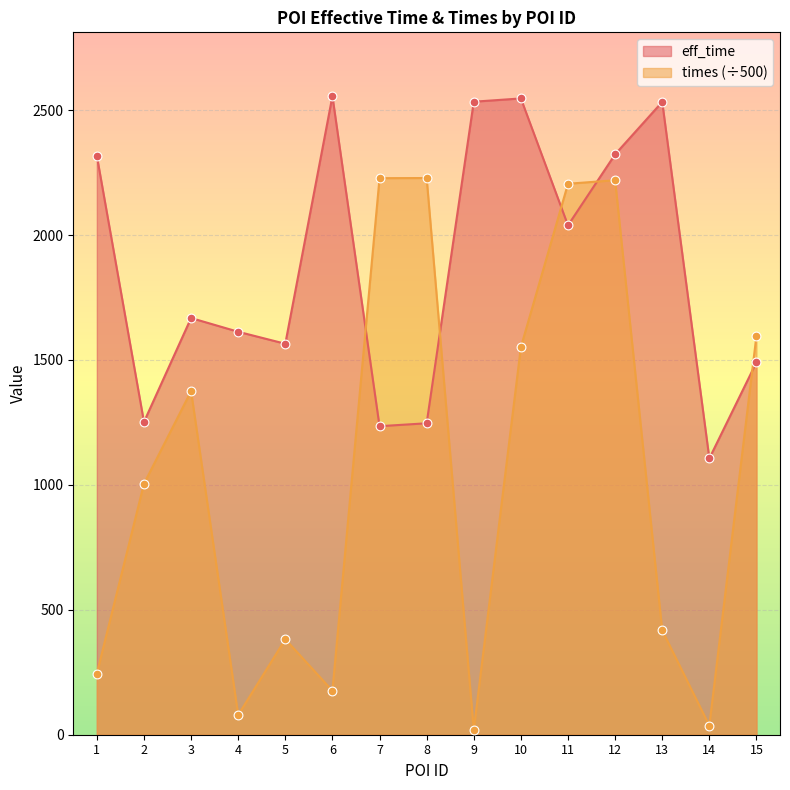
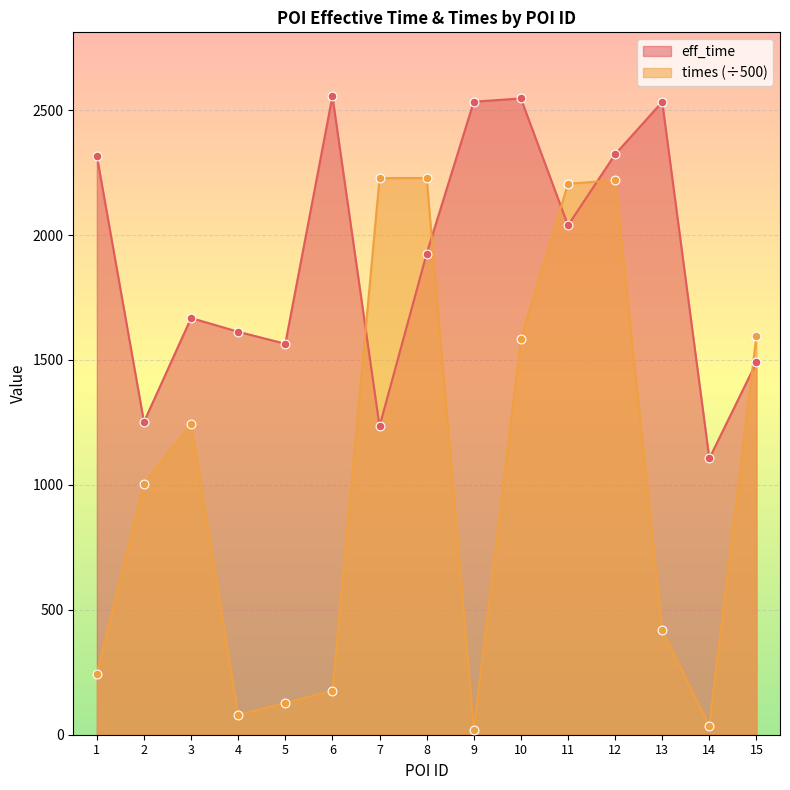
  {
    "eff_time": {
      "1": 2320,
      "2": 1250,
      "3": 1670,
      "4": 1610,
      "5": 1570,
      "6": 2560,
      "7": 1240,
-     "8": 1250,
+     "8": 1930,
      "9": 2530,
      "10": 2550,
      "11": 2040,
      "12": 2320,
      "13": 2530,
      "14": 1110,
      "15": 1490
    },
    "times (÷500)": {
      "1": 240,
      "2": 1000,
-     "3": 1380,
+     "3": 1240,
      "4": 80,
-     "5": 380,
+     "5": 130,
      "6": 180,
      "7": 2230,
      "8": 2230,
      "9": 20,
-     "10": 1550,
+     "10": 1580,
      "11": 2210,
      "12": 2220,
      "13": 420,
      "14": 40,
      "15": 1600
    }
  }
